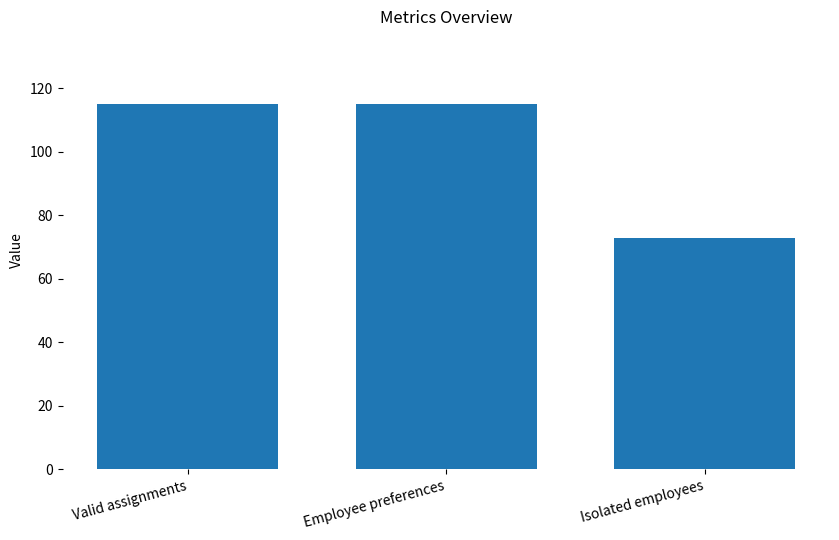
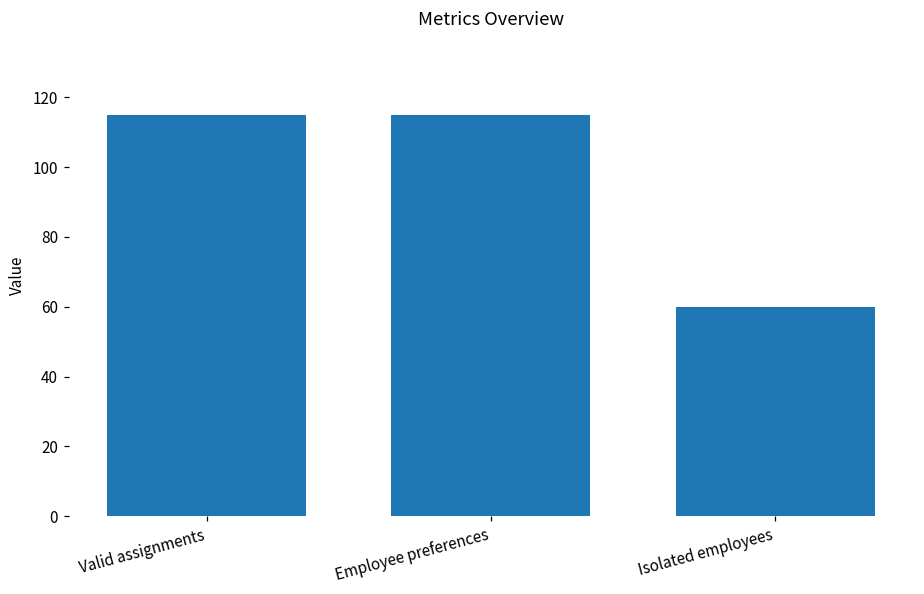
  {
    "Valid assignments": 115,
    "Employee preferences": 115,
-   "Isolated employees": 73
+   "Isolated employees": 60
  }
